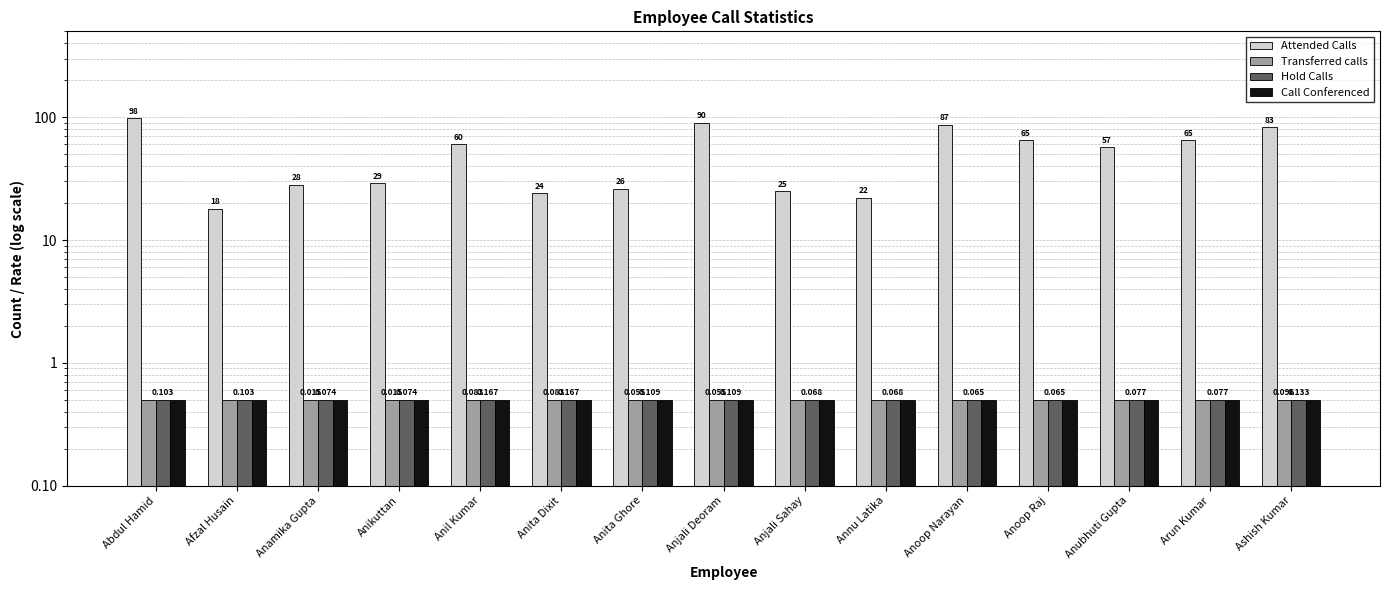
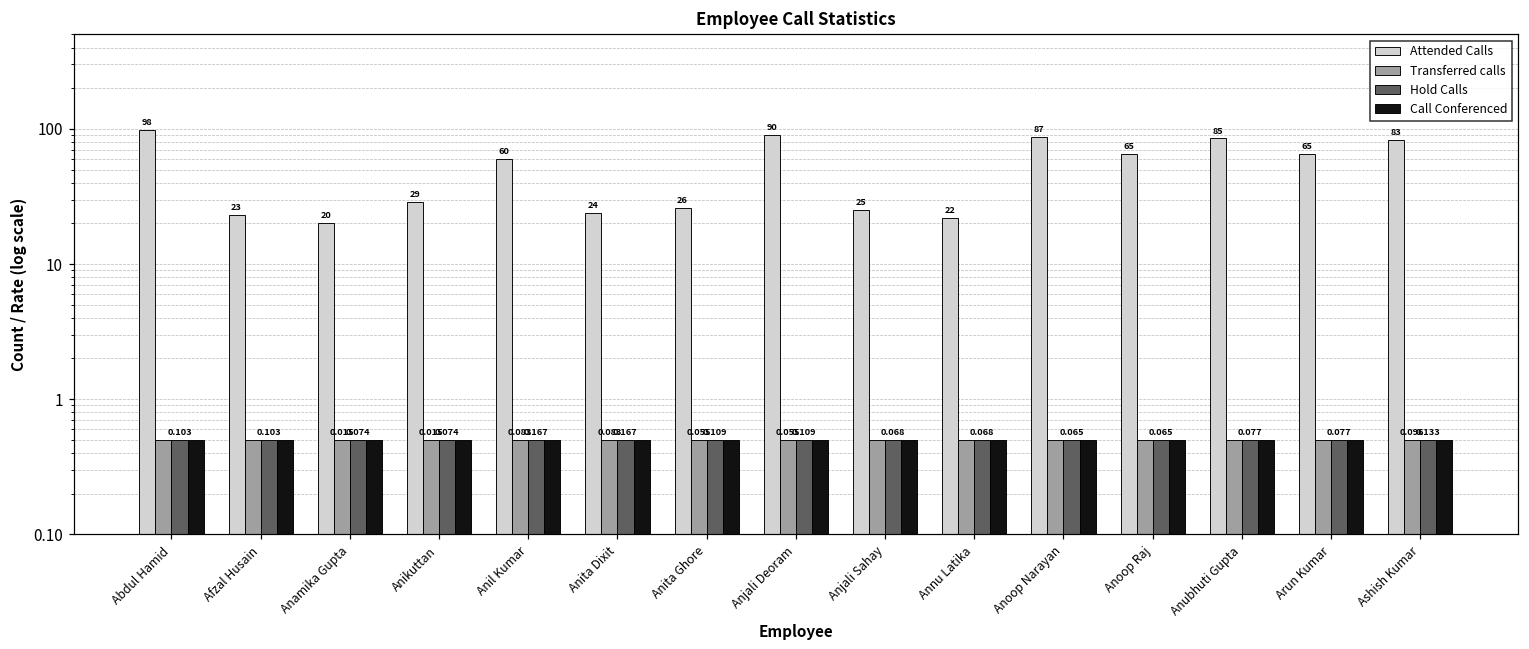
  {
    "Attended Calls": {
      "Abdul Hamid": 98,
-     "Afzal Husain": 18,
-     "Anamika Gupta": 28,
+     "Afzal Husain": 23,
+     "Anamika Gupta": 20,
      "Anikuttan": 29,
      "Anil Kumar": 60,
      "Anita Dixit": 24,
      "Anita Ghore": 26,
      "Anjali Deoram": 90,
      "Anjali Sahay": 25,
      "Annu Latika": 22,
      "Anoop Narayan": 87,
      "Anoop Raj": 65,
-     "Anubhuti Gupta": 57,
+     "Anubhuti Gupta": 85,
      "Arun Kumar": 65,
      "Ashish Kumar": 83
    },
    "Transferred calls": {
      "Abdul Hamid": 0.50,
      "Afzal Husain": 0.50,
      "Anjali Sahay": 0.50,
      "Annu Latika": 0.50,
      "Anoop Narayan": 0.50,
      "Anoop Raj": 0.50,
      "Anubhuti Gupta": 0.50,
      "Arun Kumar": 0.50
    },
    "Call Conferenced": {
      "Abdul Hamid": 0.50,
      "Afzal Husain": 0.50,
      "Anamika Gupta": 0.50,
      "Anikuttan": 0.50,
      "Anil Kumar": 0.50,
      "Anita Dixit": 0.50,
      "Anita Ghore": 0.50,
      "Anjali Deoram": 0.50,
      "Anjali Sahay": 0.50,
      "Annu Latika": 0.50,
      "Anoop Narayan": 0.50,
      "Anoop Raj": 0.50,
      "Anubhuti Gupta": 0.50,
      "Arun Kumar": 0.50,
      "Ashish Kumar": 0.50
    }
  }
